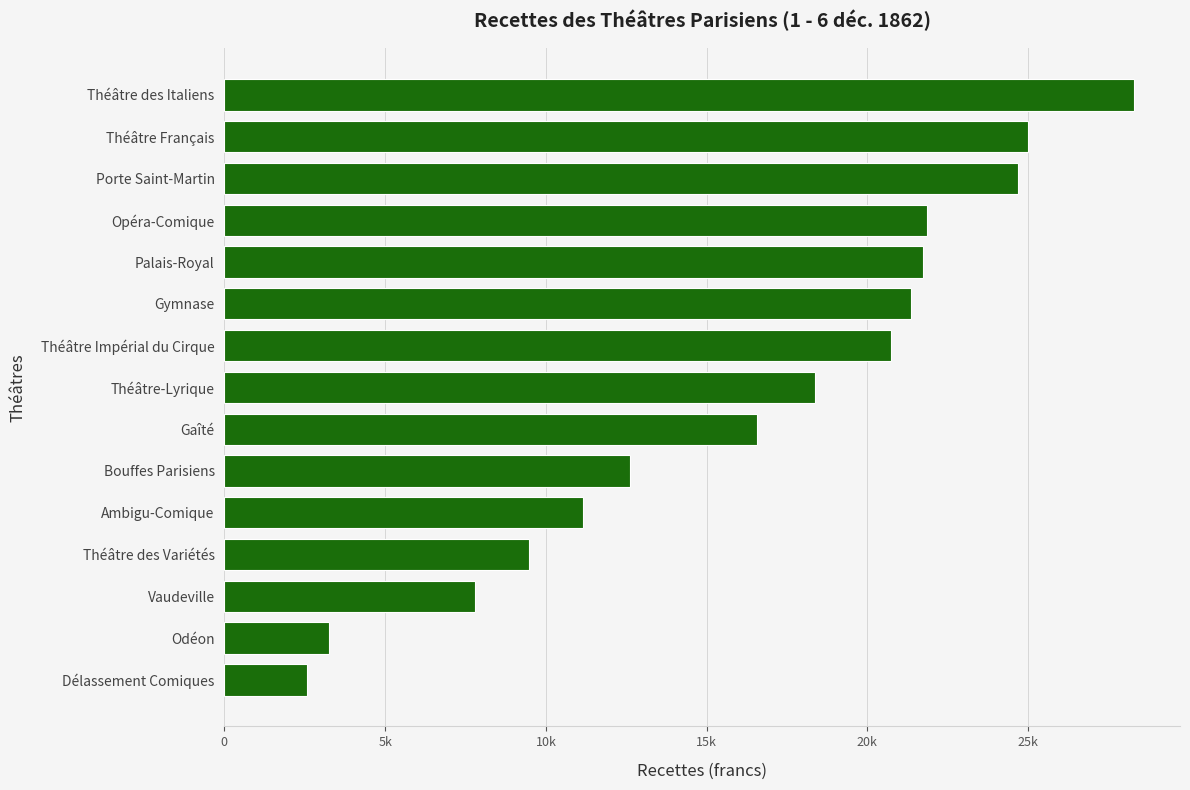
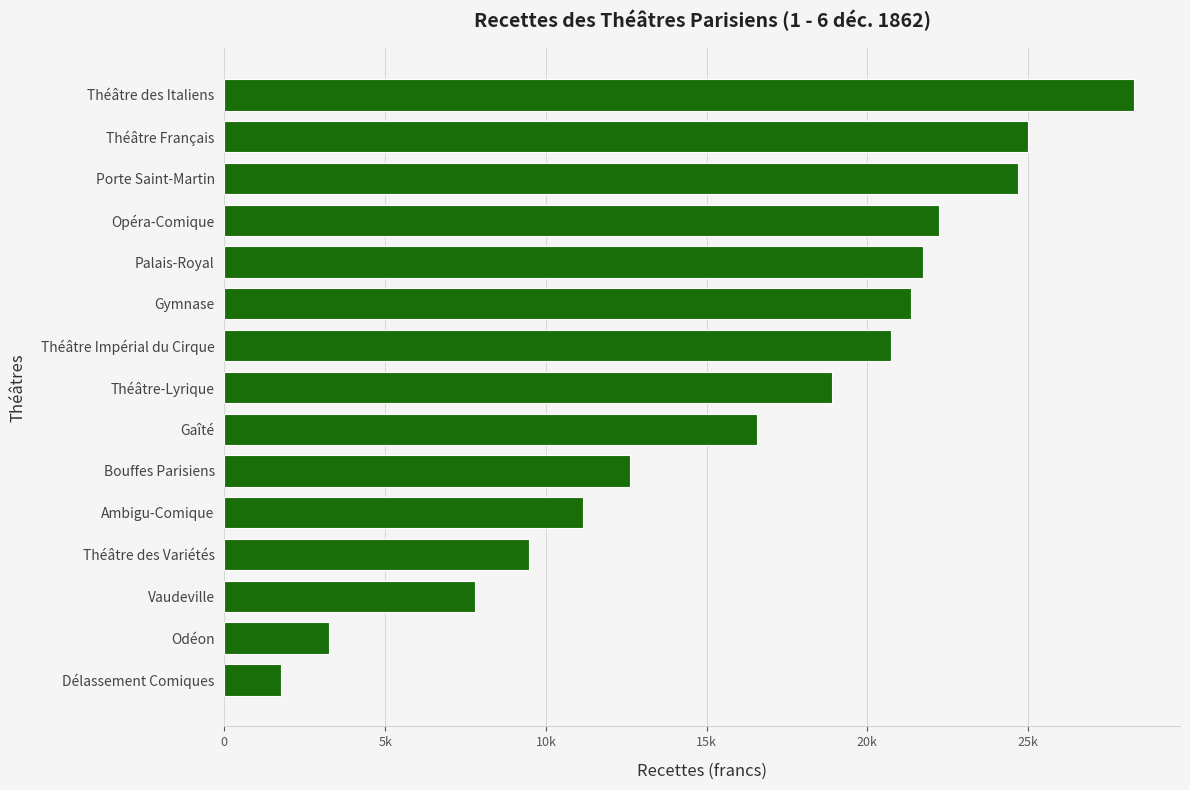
  {
    "Théâtre des Italiens": 28300,
    "Théâtre Français": 25000,
    "Porte Saint-Martin": 24700,
-   "Opéra-Comique": 21900,
+   "Opéra-Comique": 22200,
    "Palais-Royal": 21700,
    "Gymnase": 21400,
    "Théâtre Impérial du Cirque": 20700,
-   "Théâtre-Lyrique": 18400,
+   "Théâtre-Lyrique": 18900,
    "Gaîté": 16600,
    "Bouffes Parisiens": 12600,
    "Ambigu-Comique": 11200,
    "Théâtre des Variétés": 9500,
    "Vaudeville": 7800,
    "Odéon": 3200,
-   "Délassement Comiques": 2600
+   "Délassement Comiques": 1800
  }
